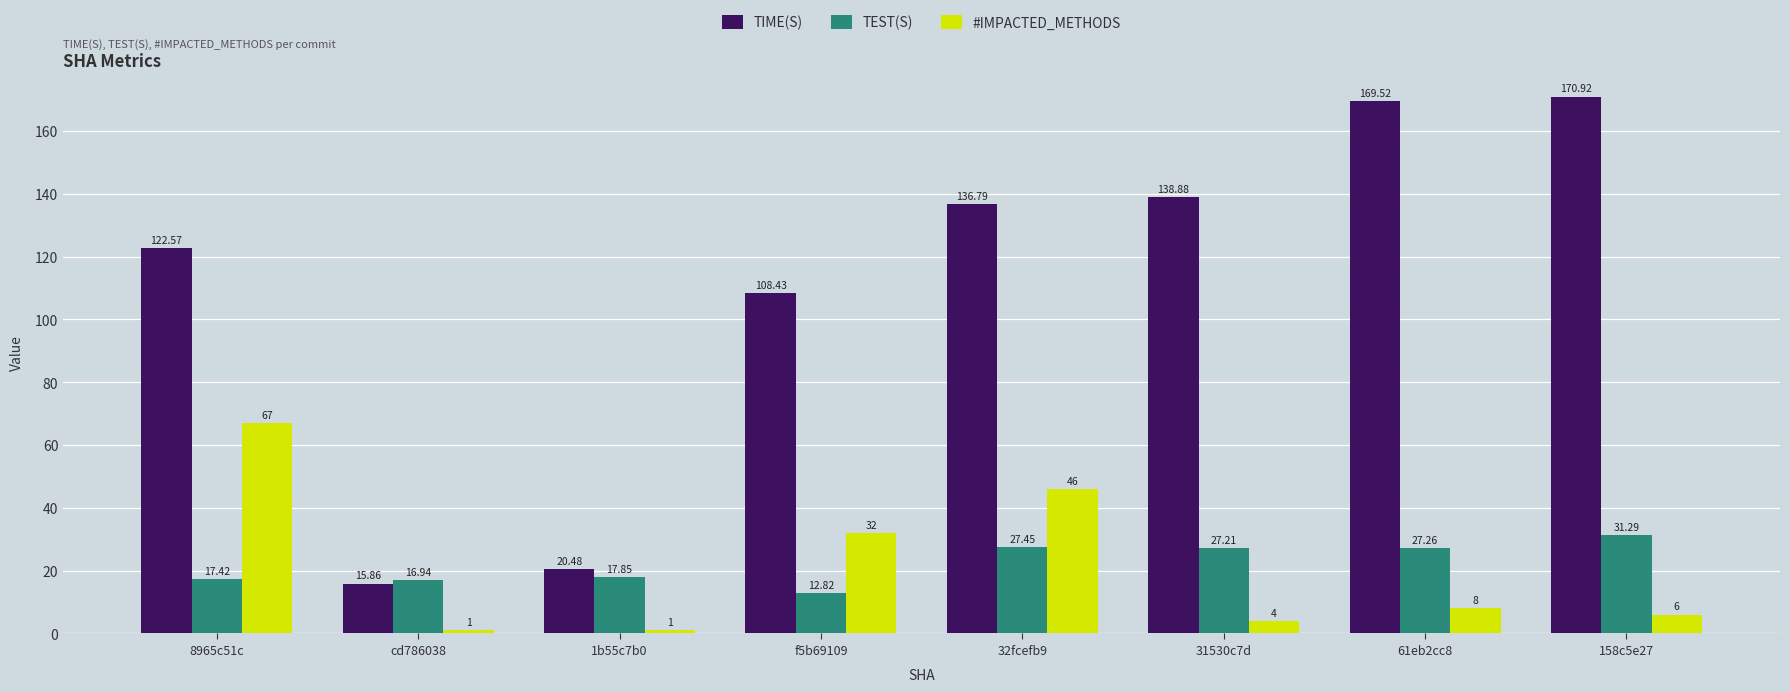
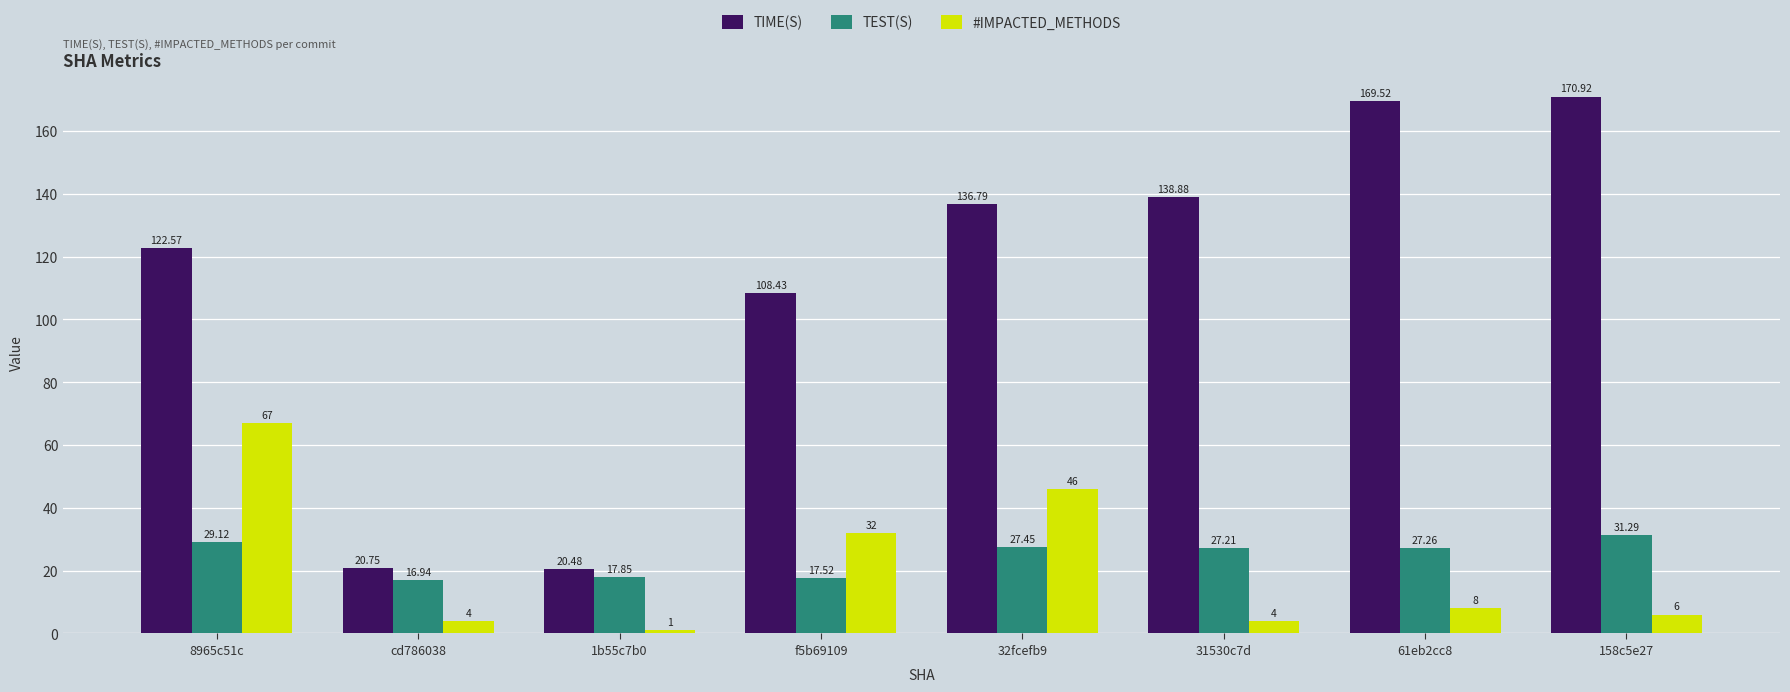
  {
    "TIME(S)": {
      "8965c51c": 122.57,
-     "cd786038": 15.86,
+     "cd786038": 20.75,
      "1b55c7b0": 20.48,
      "f5b69109": 108.43,
      "32fcefb9": 136.79,
      "31530c7d": 138.88,
      "61eb2cc8": 169.52,
      "158c5e27": 170.92
    },
    "TEST(S)": {
-     "8965c51c": 17.42,
+     "8965c51c": 29.12,
      "cd786038": 16.94,
      "1b55c7b0": 17.85,
-     "f5b69109": 12.82,
+     "f5b69109": 17.52,
      "32fcefb9": 27.45,
      "31530c7d": 27.21,
      "61eb2cc8": 27.26,
      "158c5e27": 31.29
    },
    "#IMPACTED_METHODS": {
      "8965c51c": 67,
-     "cd786038": 1,
+     "cd786038": 4,
      "1b55c7b0": 1,
      "f5b69109": 32,
      "32fcefb9": 46,
      "31530c7d": 4,
      "61eb2cc8": 8,
      "158c5e27": 6
    }
  }
